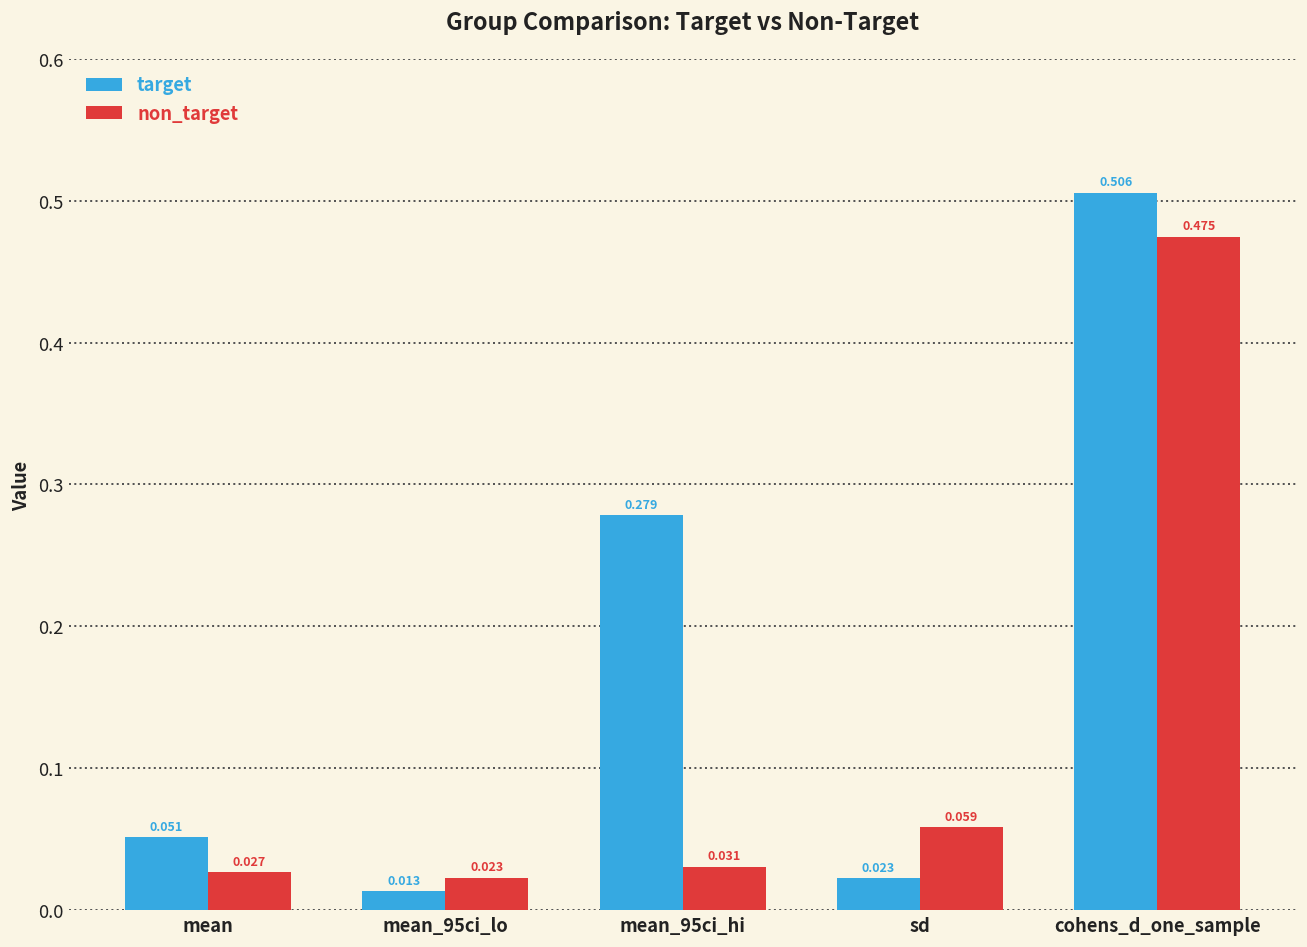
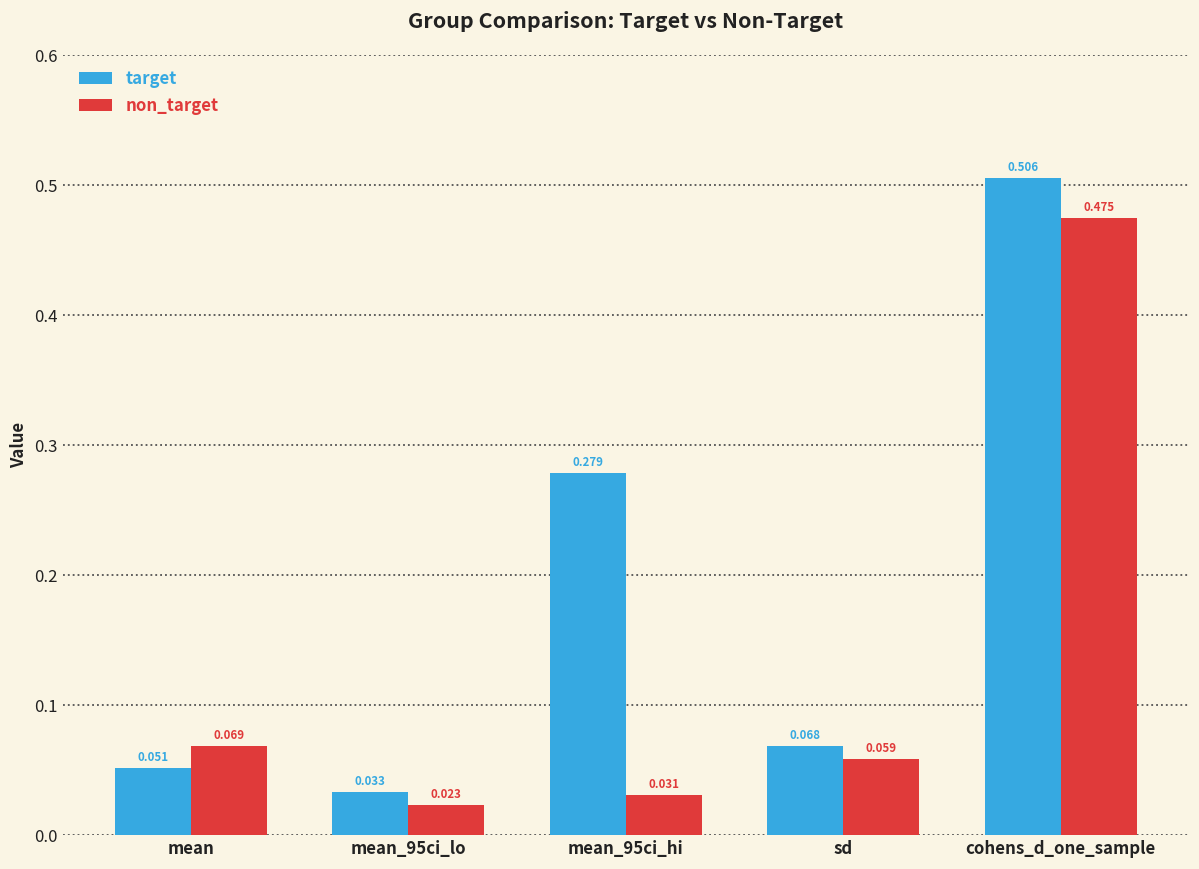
  {
    "target": {
      "mean": 0.051,
-     "mean_95ci_lo": 0.013,
+     "mean_95ci_lo": 0.033,
      "mean_95ci_hi": 0.279,
-     "sd": 0.023,
+     "sd": 0.068,
      "cohens_d_one_sample": 0.506
    },
    "non_target": {
-     "mean": 0.027,
+     "mean": 0.069,
      "mean_95ci_lo": 0.023,
      "mean_95ci_hi": 0.031,
      "sd": 0.059,
      "cohens_d_one_sample": 0.475
    }
  }
